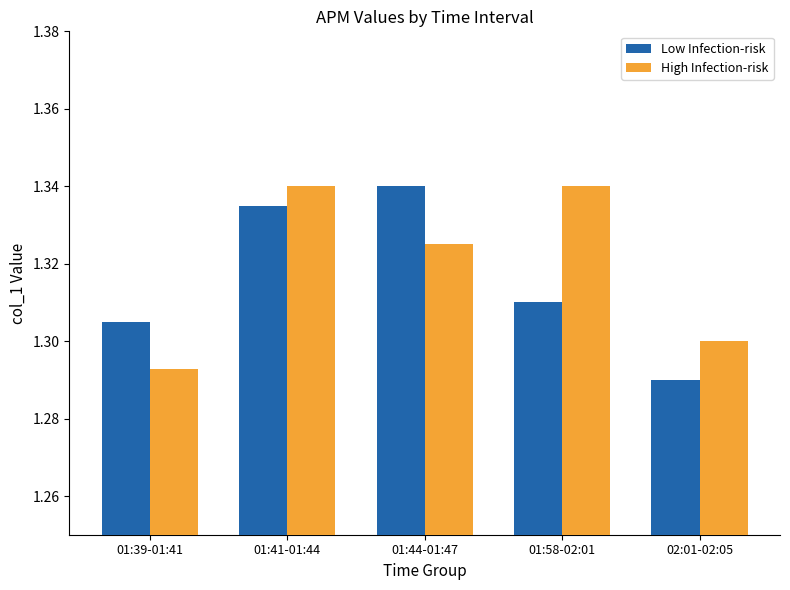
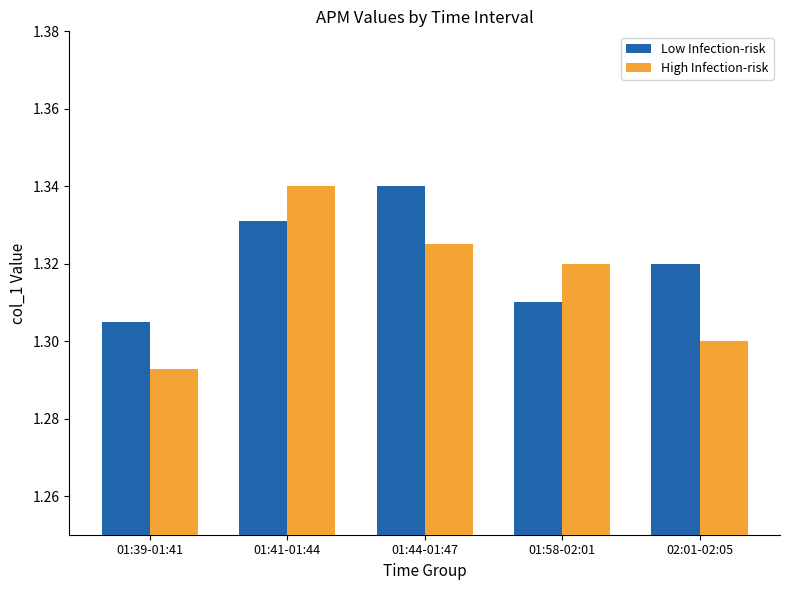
  {
    "Low Infection-risk": {
      "01:39-01:41": 1.305,
-     "01:41-01:44": 1.335,
+     "01:41-01:44": 1.331,
      "01:44-01:47": 1.340,
      "01:58-02:01": 1.310,
-     "02:01-02:05": 1.29
+     "02:01-02:05": 1.32
    },
    "High Infection-risk": {
      "01:39-01:41": 1.293,
      "01:41-01:44": 1.34,
      "01:44-01:47": 1.325,
-     "01:58-02:01": 1.34,
+     "01:58-02:01": 1.32,
      "02:01-02:05": 1.30
    }
  }
